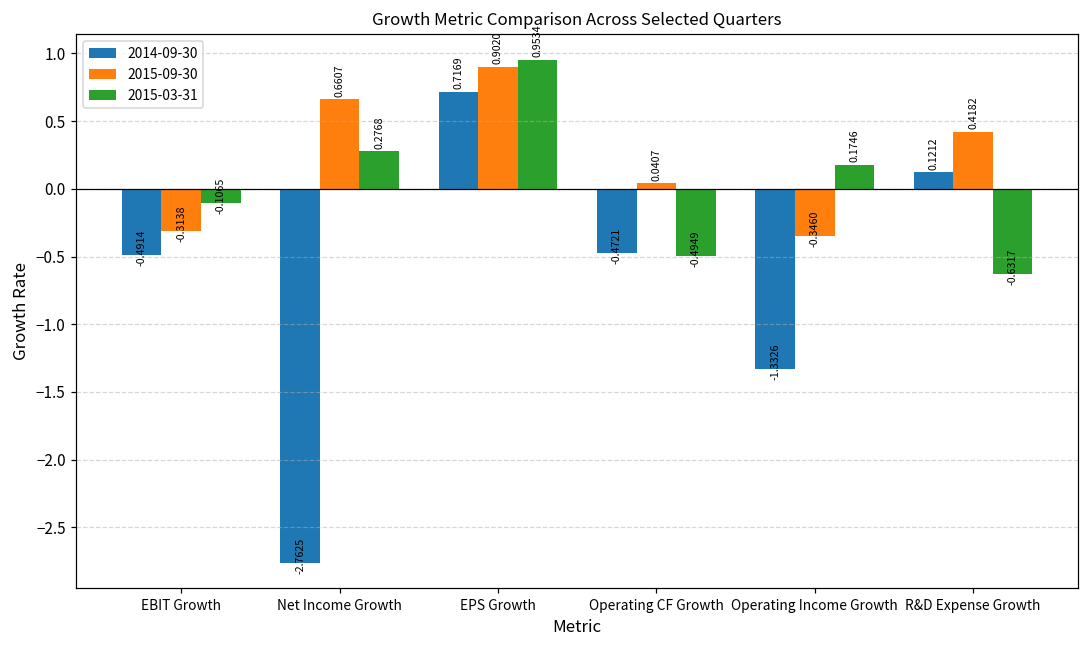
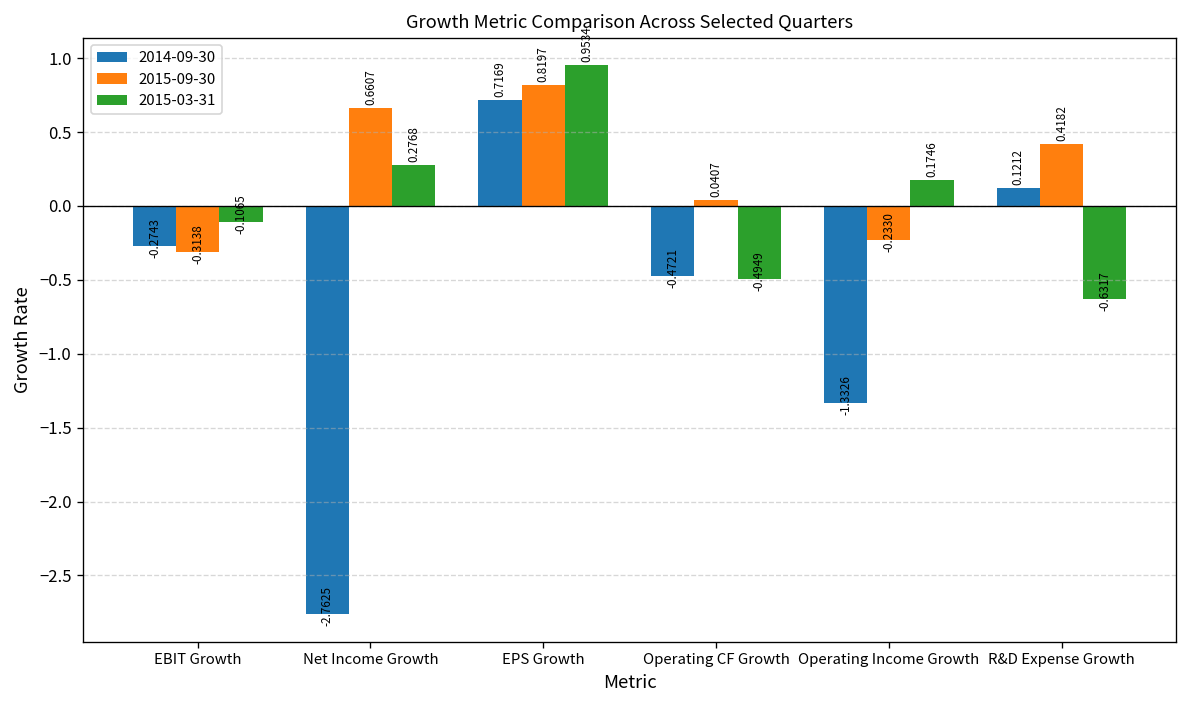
  {
    "2014-09-30": {
-     "EBIT Growth": -0.4914,
+     "EBIT Growth": -0.2743,
      "Net Income Growth": -2.7625,
      "EPS Growth": 0.7169,
      "Operating CF Growth": -0.4721,
      "Operating Income Growth": -1.3326,
      "R&D Expense Growth": 0.1212
    },
    "2015-09-30": {
      "EBIT Growth": -0.3138,
      "Net Income Growth": 0.6607,
-     "EPS Growth": 0.9020,
+     "EPS Growth": 0.8197,
      "Operating CF Growth": 0.0407,
-     "Operating Income Growth": -0.3460,
+     "Operating Income Growth": -0.2330,
      "R&D Expense Growth": 0.4182
    },
    "2015-03-31": {
      "EBIT Growth": -0.1065,
      "Net Income Growth": 0.2768,
      "EPS Growth": 0.9534,
      "Operating CF Growth": -0.4949,
      "Operating Income Growth": 0.1746,
      "R&D Expense Growth": -0.6317
    }
  }
